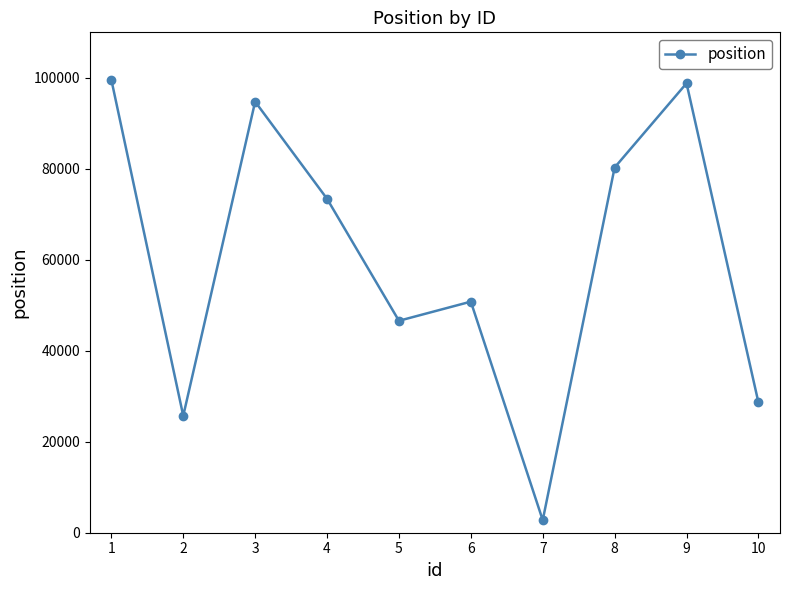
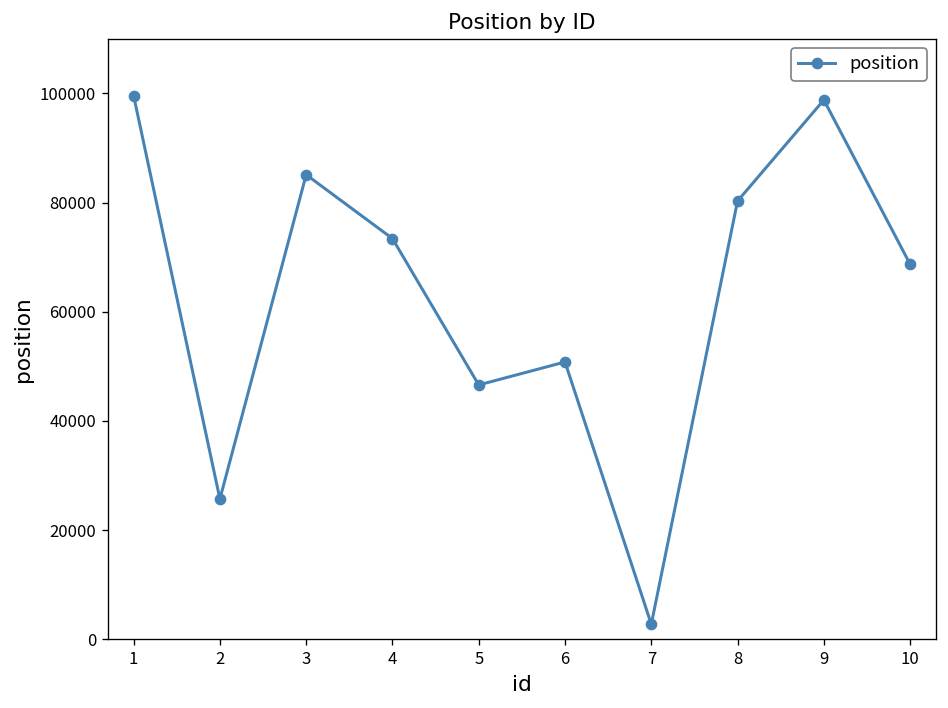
  {
    "1": 100000,
    "2": 26000,
-   "3": 95000,
+   "3": 85000,
    "4": 73000,
    "5": 47000,
    "6": 51000,
    "7": 3000,
    "8": 80000,
    "9": 99000,
-   "10": 29000
+   "10": 69000
  }
